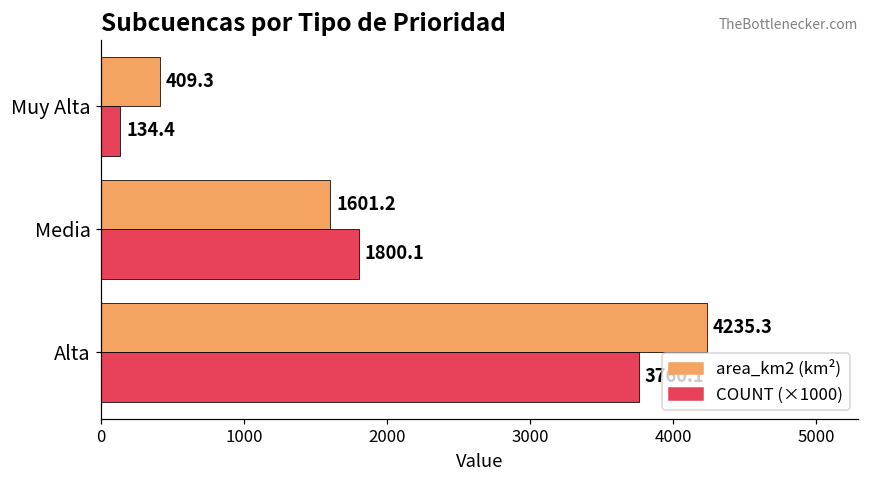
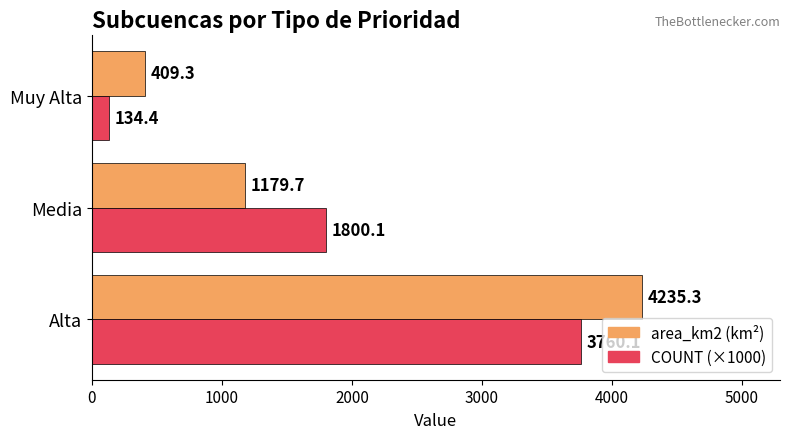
  {
    "area_km2 (km²)": {
      "Muy Alta": 409.3,
-     "Media": 1601.2,
+     "Media": 1179.7,
      "Alta": 4235.3
    },
    "COUNT (×1000)": {
      "Muy Alta": 134.4,
      "Media": 1800.1
    }
  }
